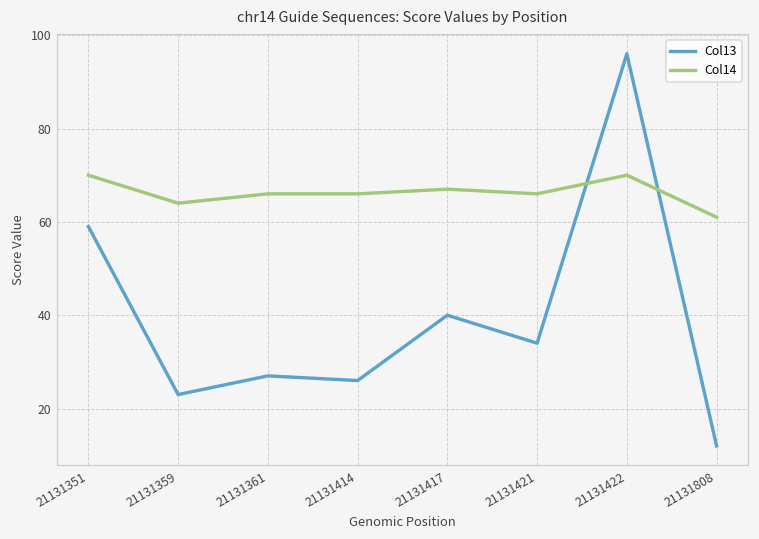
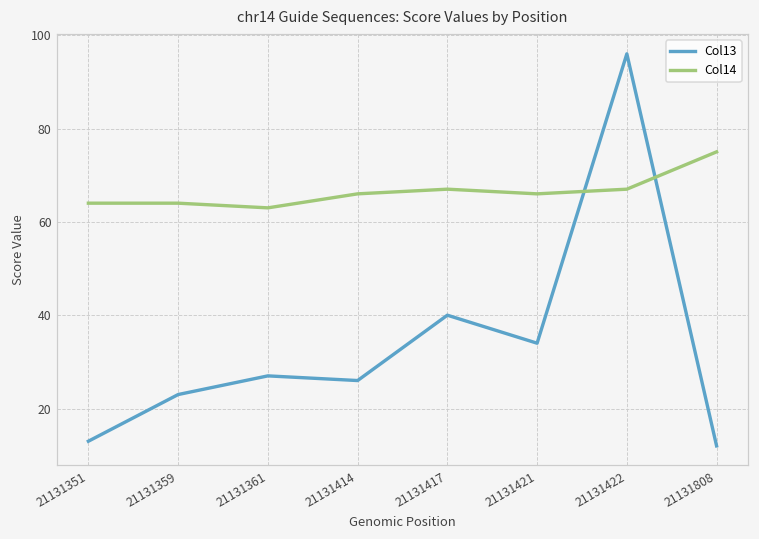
  {
    "Col13": {
-     "21131351": 59,
+     "21131351": 13,
      "21131359": 23,
      "21131361": 27,
      "21131414": 26,
      "21131417": 40,
      "21131421": 34,
      "21131422": 96,
      "21131808": 12
    },
    "Col14": {
-     "21131351": 70,
+     "21131351": 64,
      "21131359": 64,
-     "21131361": 66,
+     "21131361": 63,
      "21131414": 66,
      "21131417": 67,
      "21131421": 66,
-     "21131422": 70,
-     "21131808": 61
+     "21131422": 67,
+     "21131808": 75
    }
  }
